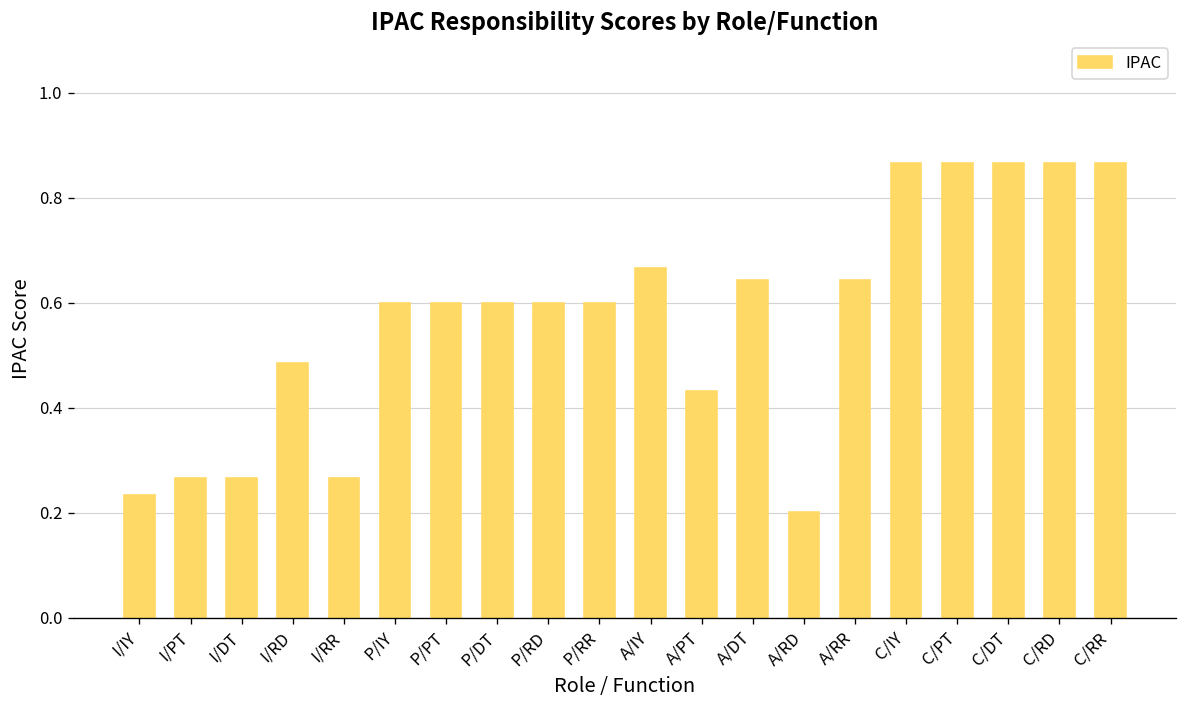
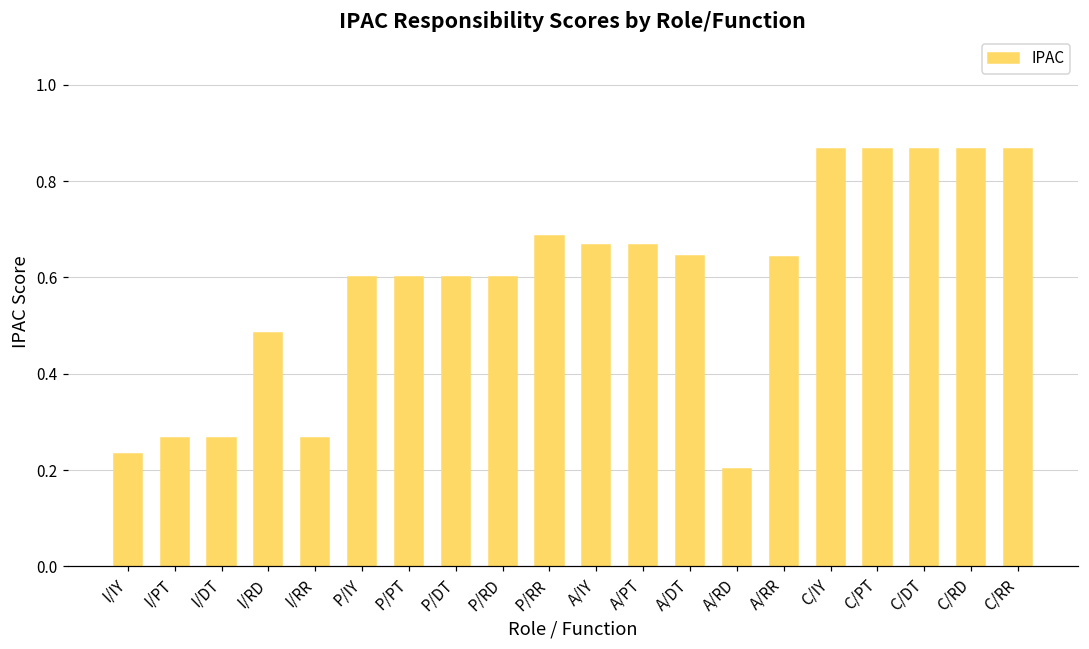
  {
    "I/IY": 0.23,
    "I/PT": 0.27,
    "I/DT": 0.27,
    "I/RD": 0.48,
    "I/RR": 0.27,
    "P/IY": 0.60,
    "P/PT": 0.60,
    "P/DT": 0.60,
    "P/RD": 0.60,
-   "P/RR": 0.60,
+   "P/RR": 0.69,
    "A/IY": 0.67,
-   "A/PT": 0.43,
+   "A/PT": 0.67,
    "A/DT": 0.64,
    "A/RD": 0.20,
    "A/RR": 0.64,
    "C/IY": 0.87,
    "C/PT": 0.87,
    "C/DT": 0.87,
    "C/RD": 0.87,
    "C/RR": 0.87
  }
